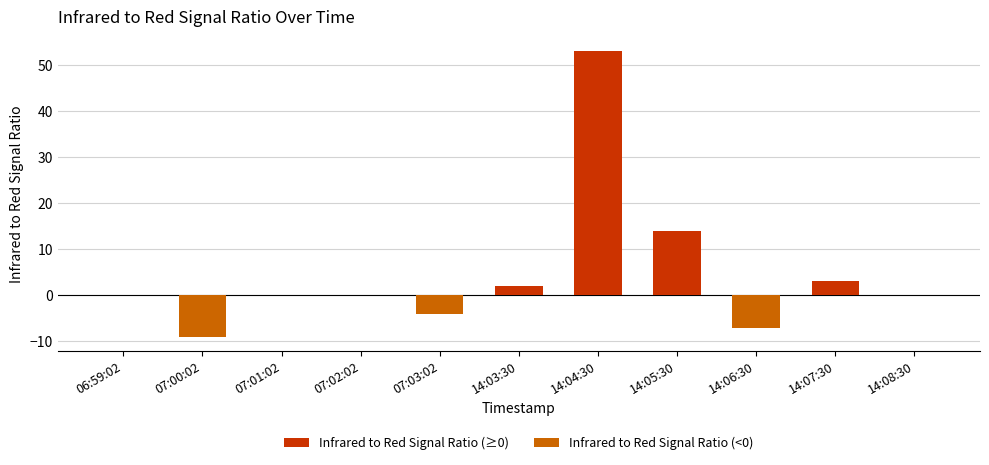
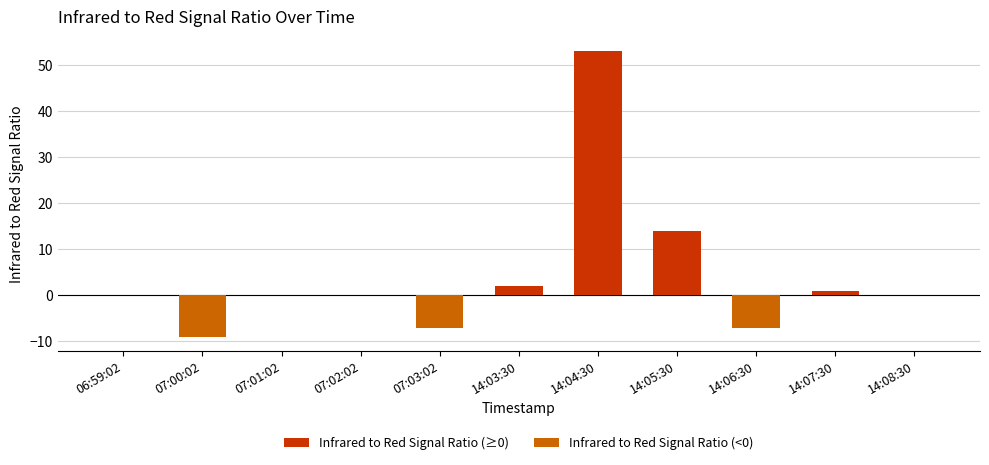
  {
    "06:59:02": 0,
    "07:00:02": -9,
    "07:01:02": 0,
    "07:02:02": 0,
-   "07:03:02": -4,
+   "07:03:02": -7,
    "14:03:30": 2,
    "14:04:30": 53,
    "14:05:30": 14,
    "14:06:30": -7,
-   "14:07:30": 3,
+   "14:07:30": 1,
    "14:08:30": 0
  }
